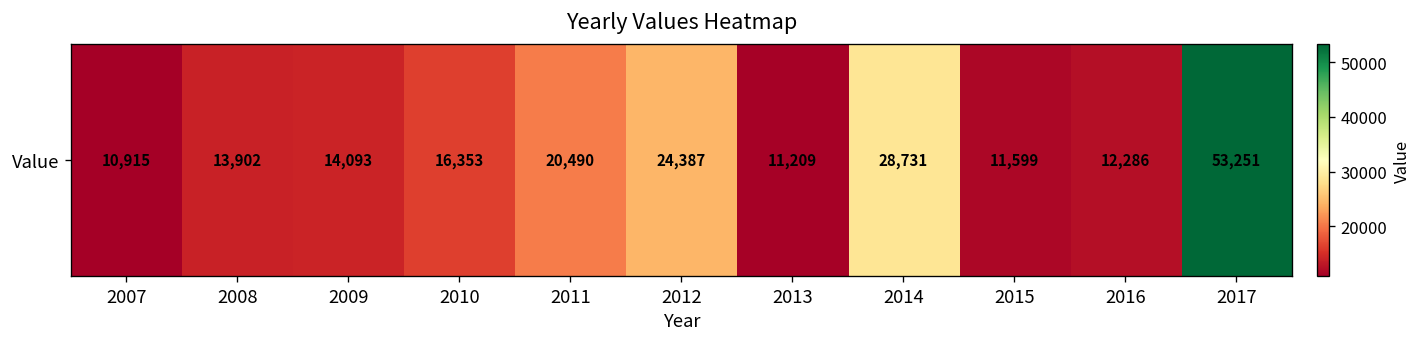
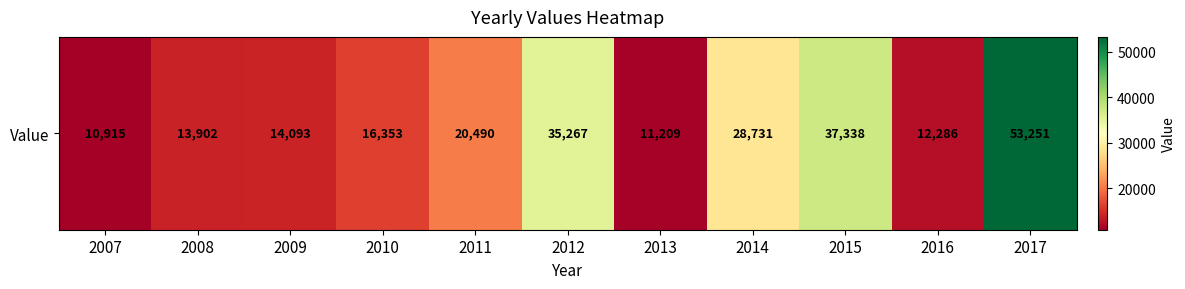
  {
    "Value": {
      "2007": "10,915",
      "2008": "13,902",
      "2009": "14,093",
      "2010": "16,353",
      "2011": "20,490",
-     "2012": "24,387",
+     "2012": "35,267",
      "2013": "11,209",
      "2014": "28,731",
-     "2015": "11,599",
+     "2015": "37,338",
      "2016": "12,286",
      "2017": "53,251"
    }
  }
